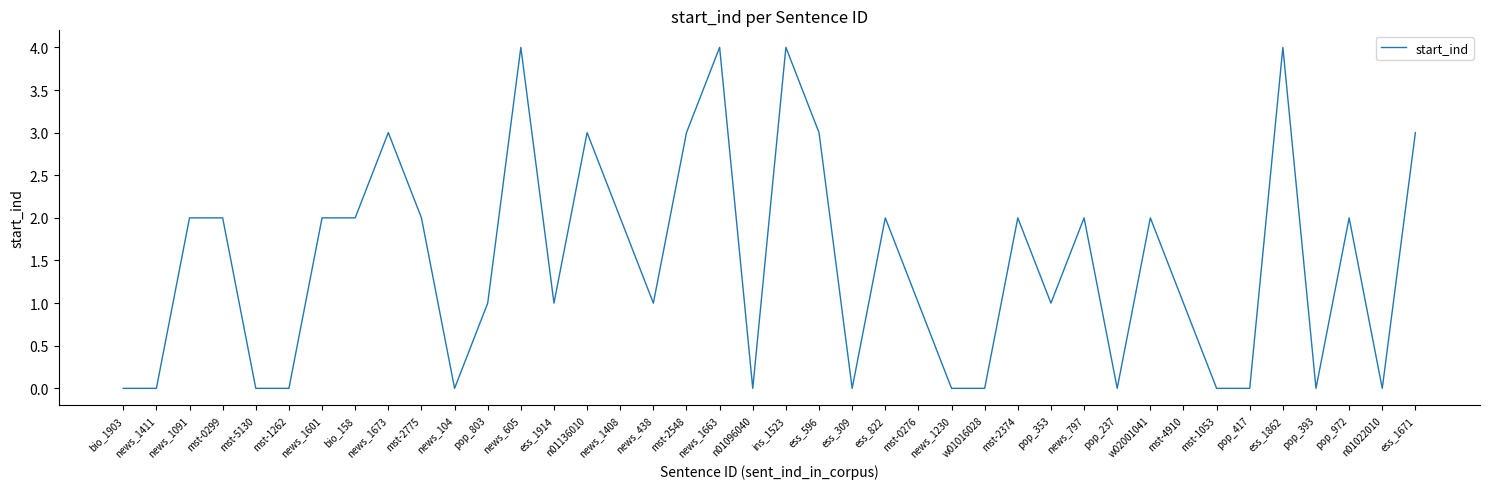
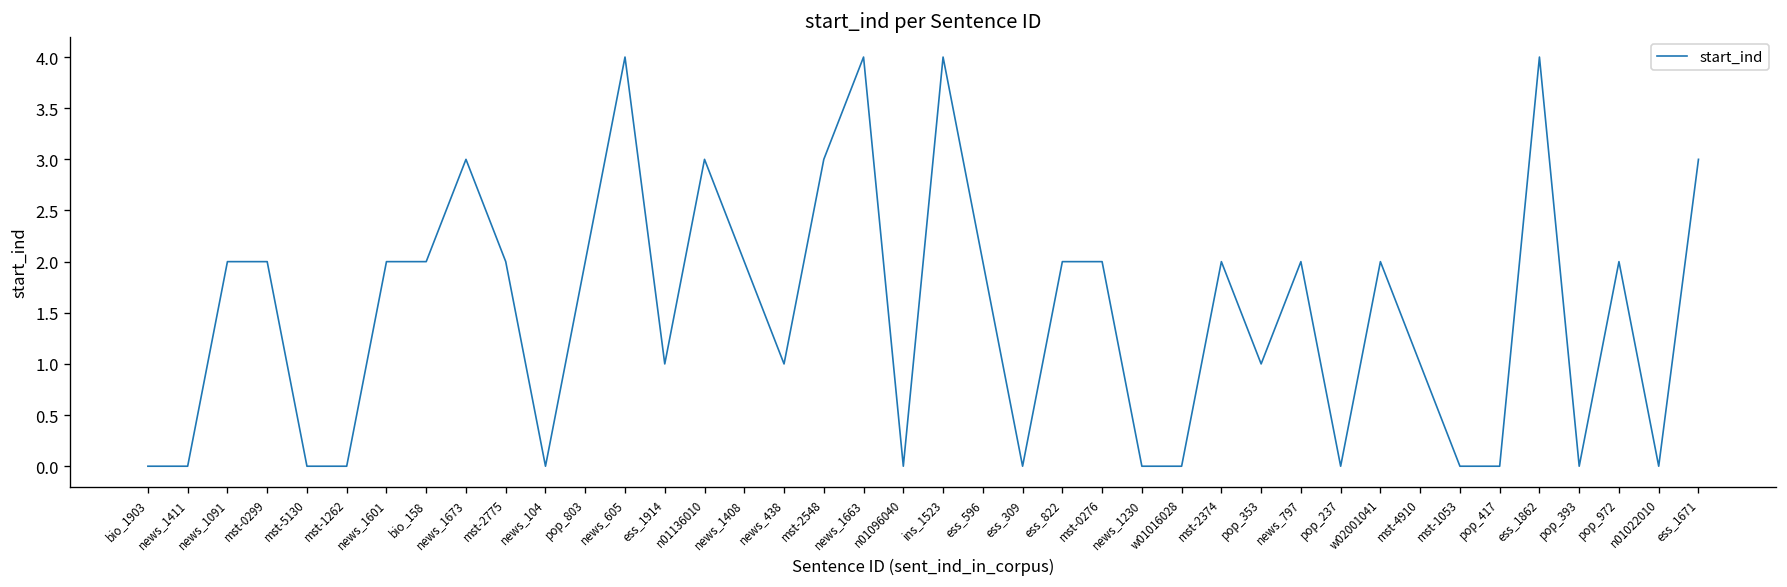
  {
    "bio_1903": 0,
    "news_1411": 0,
    "news_1091": 2,
    "mst-0299": 2,
    "mst-5130": 0,
    "mst-1262": 0,
    "news_1601": 2,
    "bio_158": 2,
    "news_1673": 3,
    "mst-2775": 2,
    "news_104": 0,
-   "pop_803": 1,
+   "pop_803": 2,
    "news_605": 4,
    "ess_1914": 1,
    "n01136010": 3,
    "news_1408": 2,
    "news_438": 1,
    "mst-2548": 3,
    "news_1663": 4,
    "n01096040": 0,
    "ins_1523": 4,
-   "ess_596": 3,
+   "ess_596": 2,
    "ess_309": 0,
    "ess_822": 2,
-   "mst-0276": 1,
+   "mst-0276": 2,
    "news_1230": 0,
    "w01016028": 0,
    "mst-2374": 2,
    "pop_353": 1,
    "news_797": 2,
    "pop_237": 0,
    "w02001041": 2,
    "mst-4910": 1,
    "mst-1053": 0,
    "pop_417": 0,
    "ess_1862": 4,
    "pop_393": 0,
    "pop_972": 2,
    "n01022010": 0,
    "ess_1671": 3
  }
